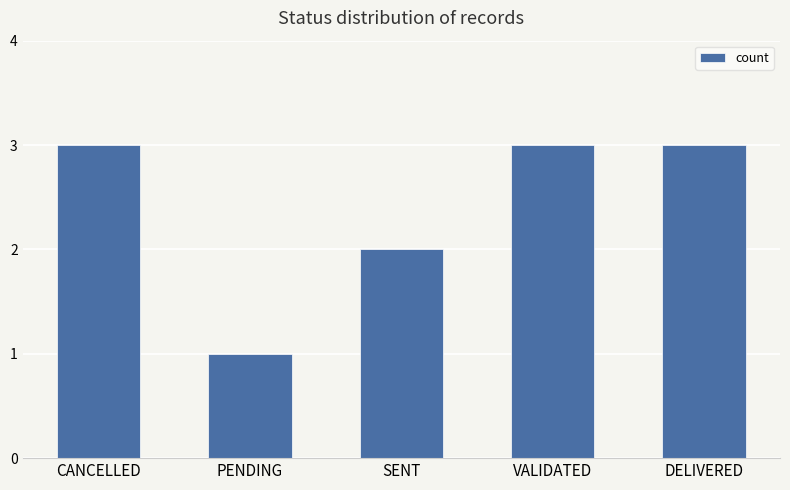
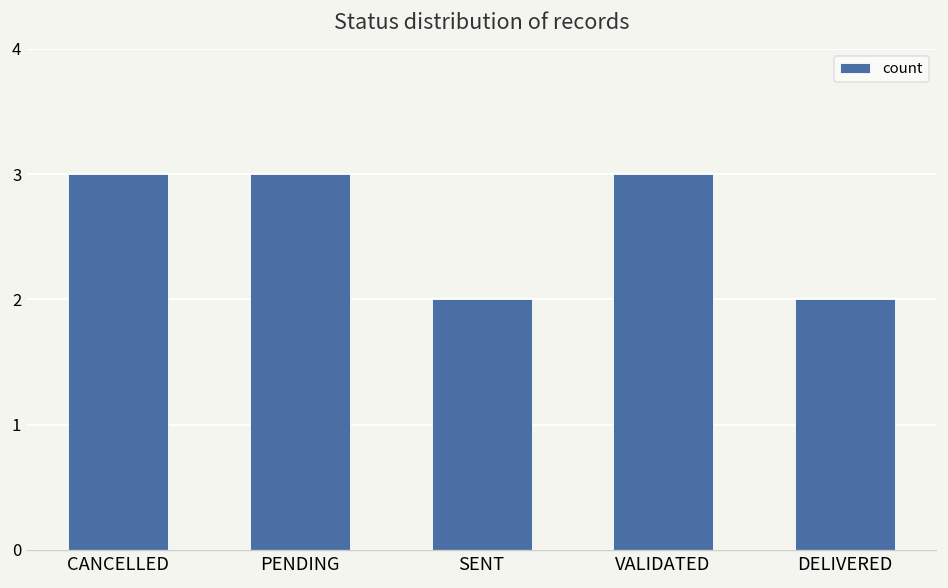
  {
    "CANCELLED": 3,
-   "PENDING": 1,
+   "PENDING": 3,
    "SENT": 2,
    "VALIDATED": 3,
-   "DELIVERED": 3
+   "DELIVERED": 2
  }
